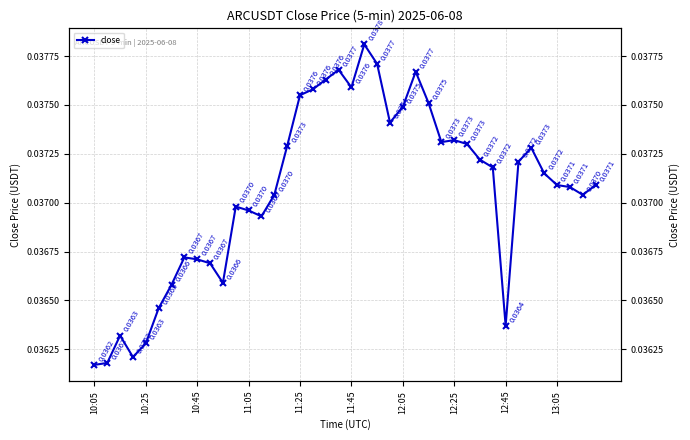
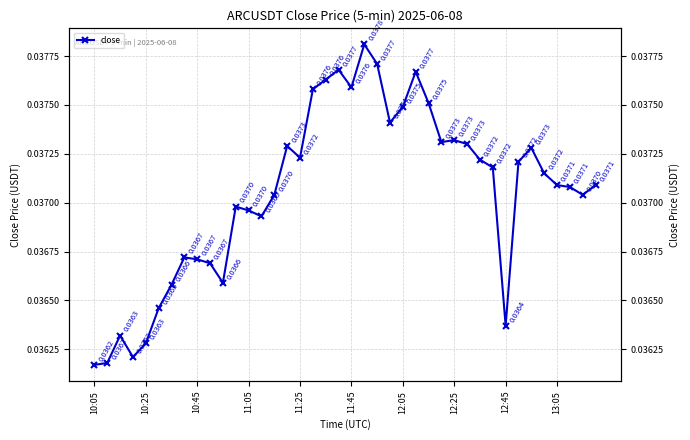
  {
    "10:25": 0.0363,
-   "11:25": 0.0376,
+   "11:25": 0.0372,
    "11:45": 0.0376,
    "12:05": 0.0375,
    "12:45": 0.0364
  }
